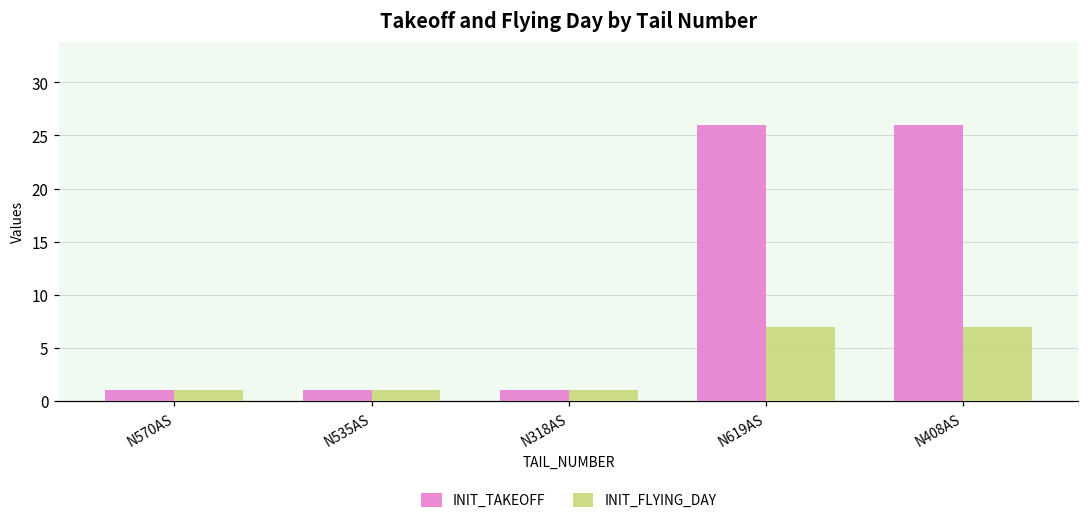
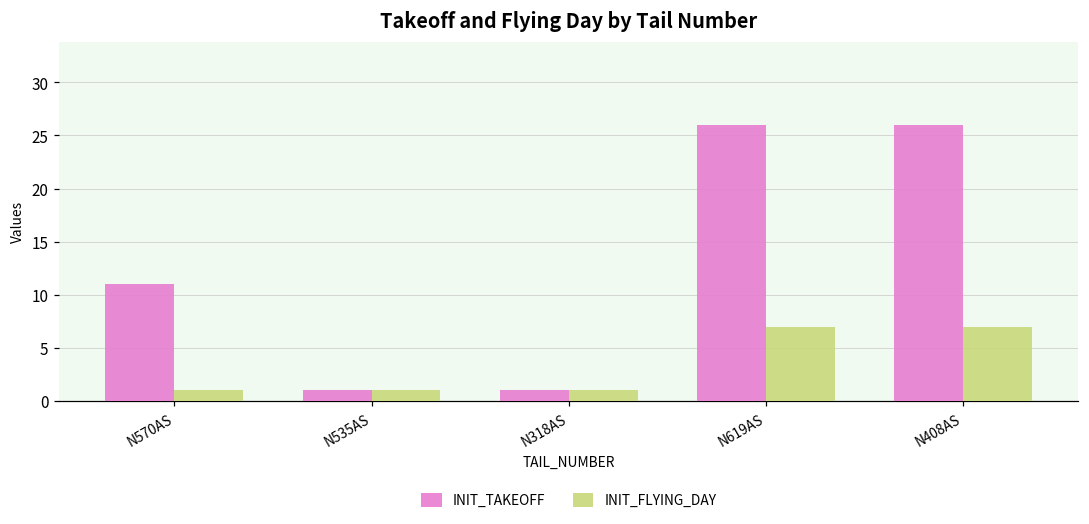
  {
    "INIT_TAKEOFF": {
-     "N570AS": 1,
+     "N570AS": 11,
      "N535AS": 1,
      "N318AS": 1,
      "N619AS": 26,
      "N408AS": 26
    },
    "INIT_FLYING_DAY": {
      "N570AS": 1,
      "N535AS": 1,
      "N318AS": 1,
      "N619AS": 7,
      "N408AS": 7
    }
  }
